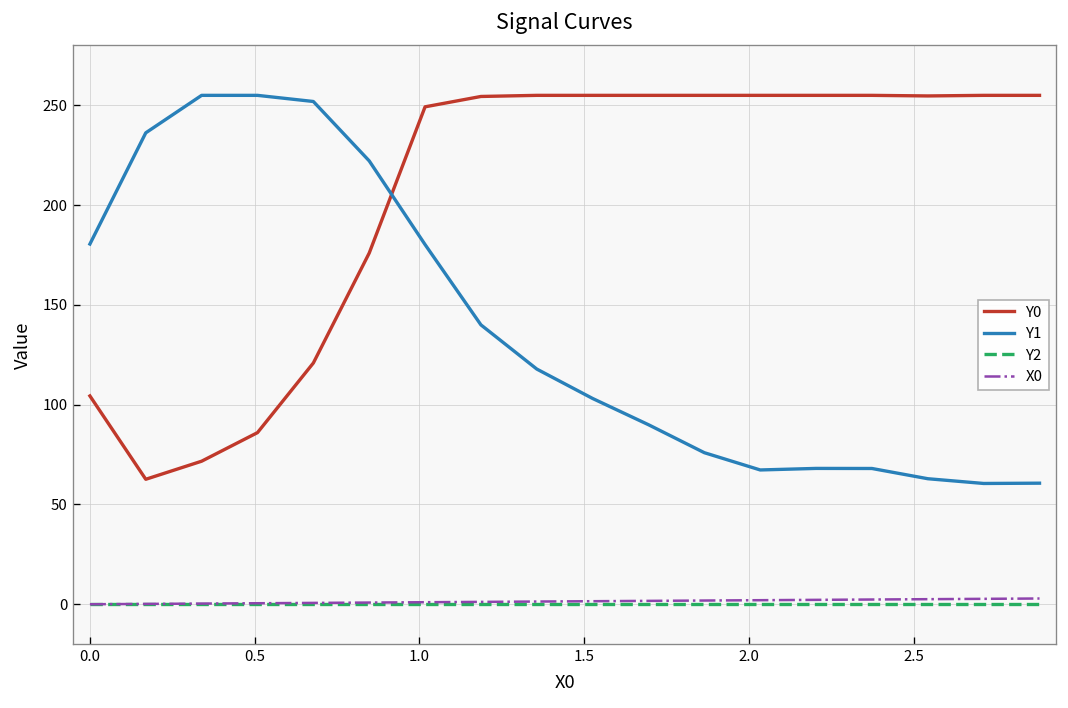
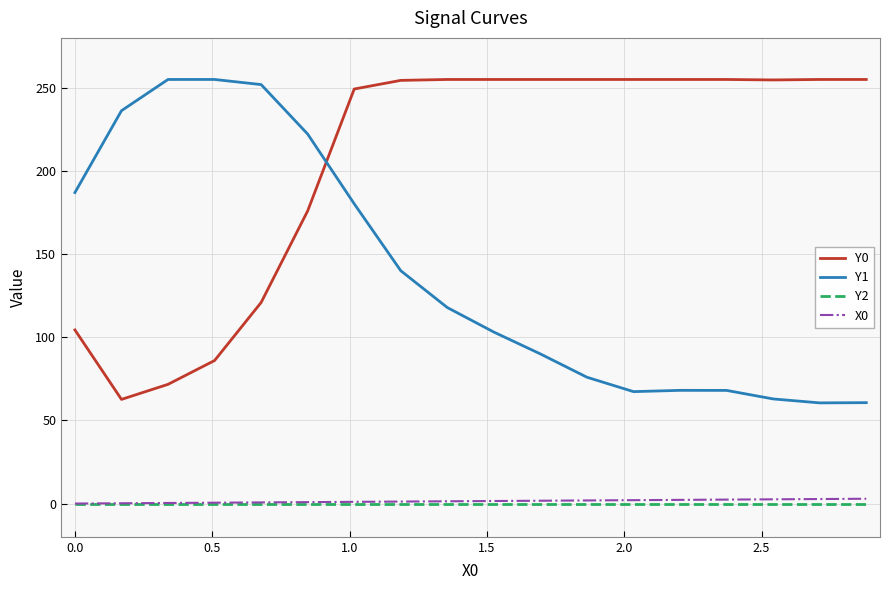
  {
    "Y0": {
      "0.0": 104
    },
    "Y1": {
-     "0.0": 181
+     "0.0": 187
    }
  }
